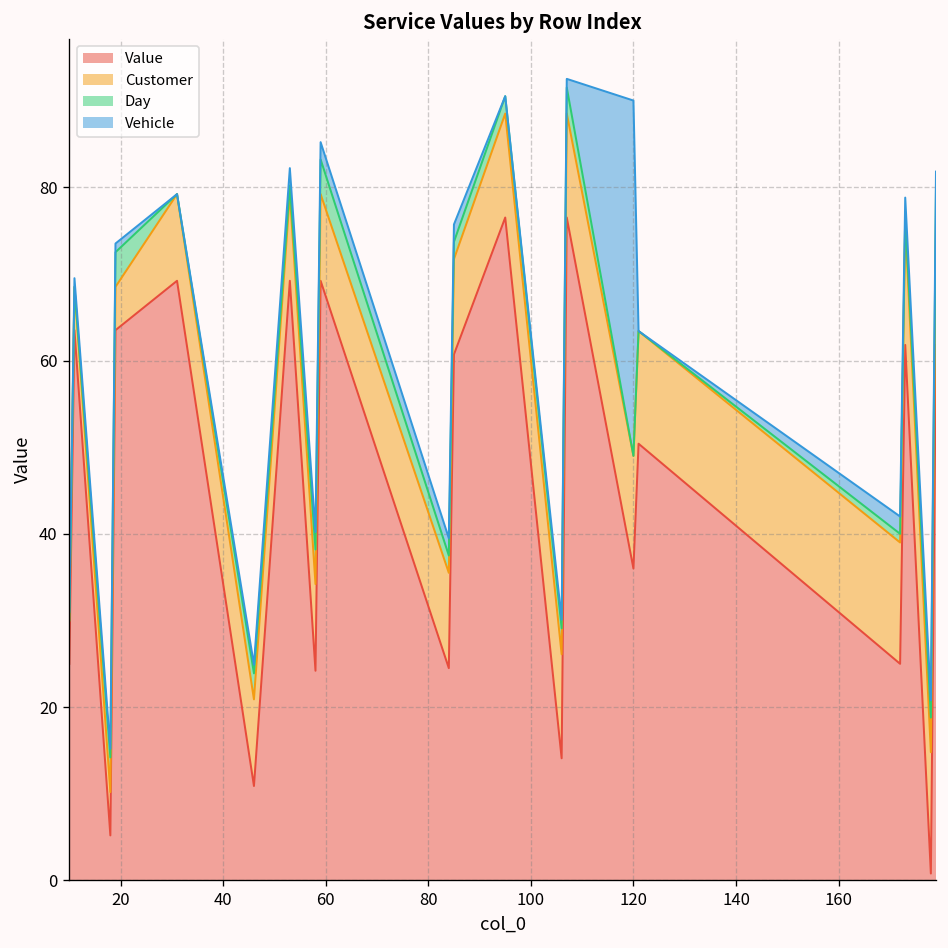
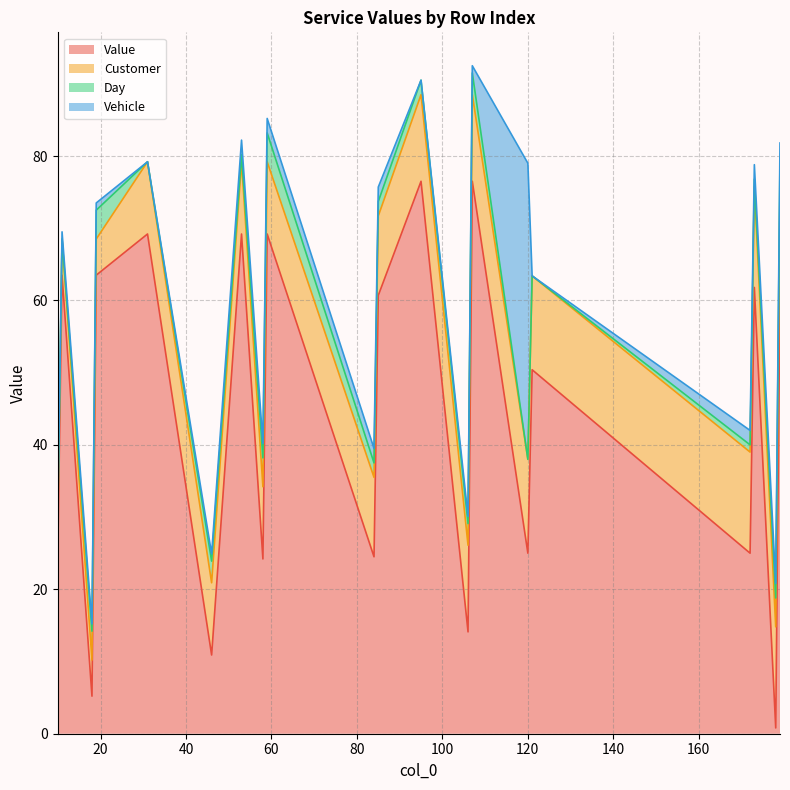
  {
    "Value": {
-     "120": 36
+     "120": 25
    },
    "Vehicle": {
      "120": 41
    }
  }
